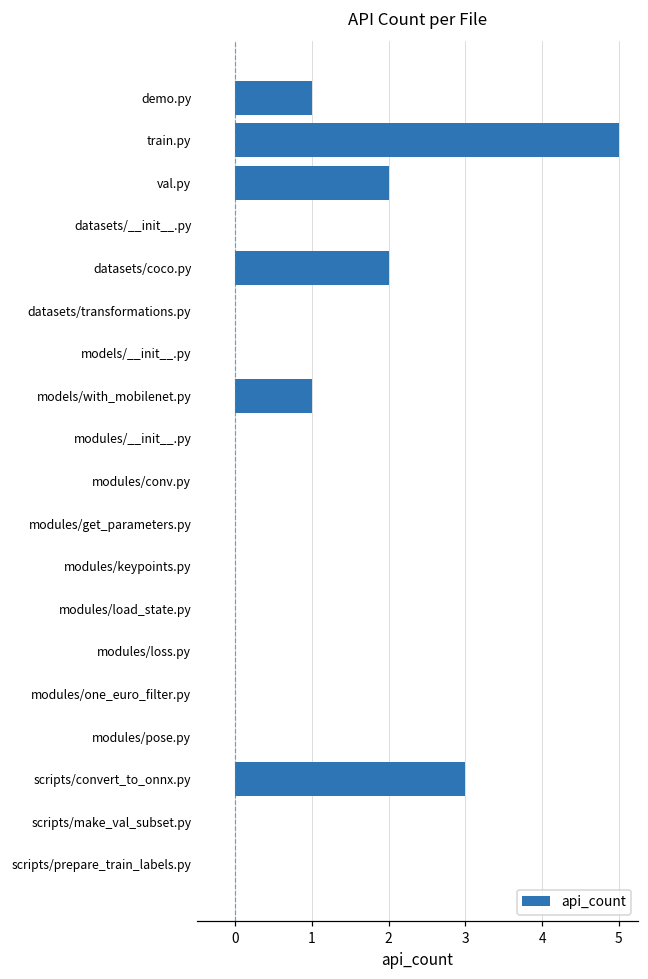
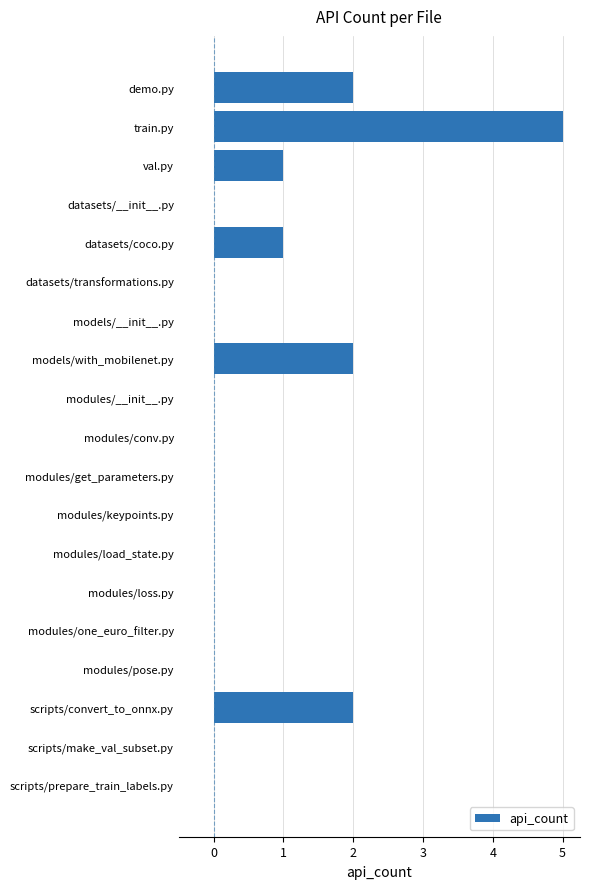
  {
-   "demo.py": 1,
+   "demo.py": 2,
    "train.py": 5,
-   "val.py": 2,
+   "val.py": 1,
    "datasets/__init__.py": 0,
-   "datasets/coco.py": 2,
+   "datasets/coco.py": 1,
    "datasets/transformations.py": 0,
    "models/__init__.py": 0,
-   "models/with_mobilenet.py": 1,
+   "models/with_mobilenet.py": 2,
    "modules/__init__.py": 0,
    "modules/conv.py": 0,
    "modules/get_parameters.py": 0,
    "modules/keypoints.py": 0,
    "modules/load_state.py": 0,
    "modules/loss.py": 0,
    "modules/one_euro_filter.py": 0,
    "modules/pose.py": 0,
-   "scripts/convert_to_onnx.py": 3,
+   "scripts/convert_to_onnx.py": 2,
    "scripts/make_val_subset.py": 0,
    "scripts/prepare_train_labels.py": 0
  }
